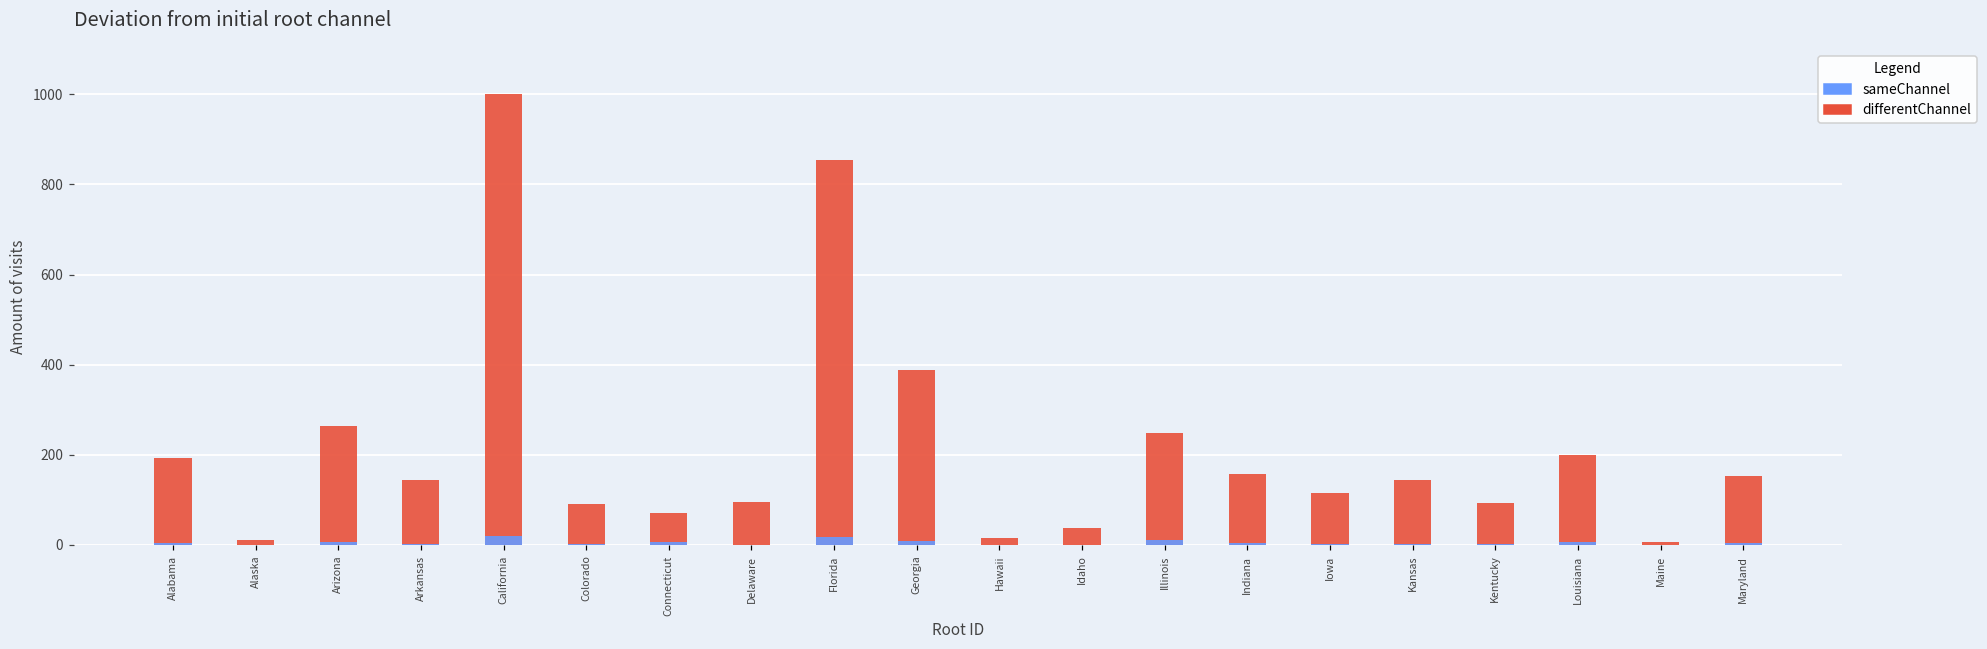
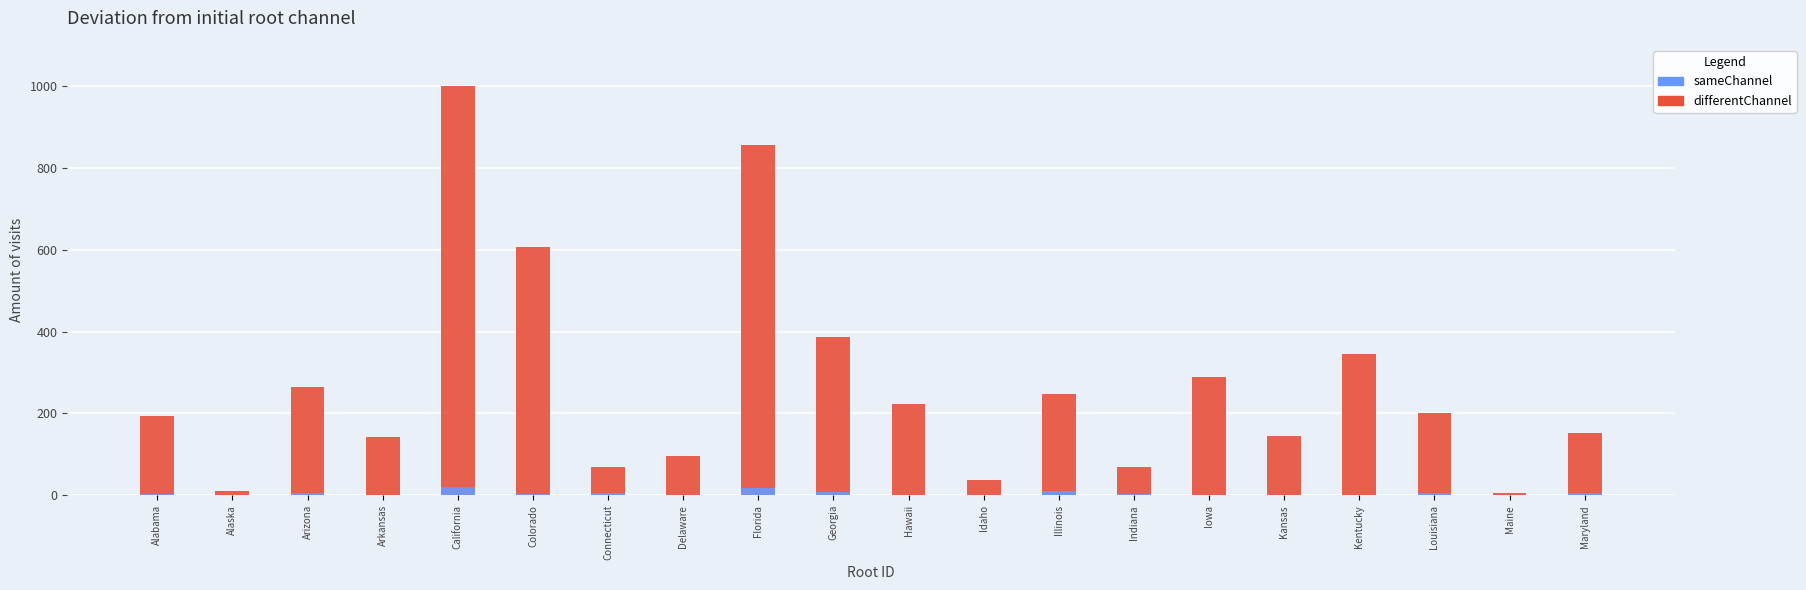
  {
    "differentChannel": {
      "Alabama": 190,
      "Alaska": 10,
      "Arizona": 260,
      "Arkansas": 140,
      "California": 1000,
-     "Colorado": 90,
+     "Colorado": 610,
      "Connecticut": 70,
      "Delaware": 100,
      "Florida": 860,
      "Georgia": 390,
-     "Hawaii": 20,
+     "Hawaii": 220,
      "Idaho": 40,
      "Illinois": 250,
-     "Indiana": 160,
-     "Iowa": 120,
+     "Indiana": 70,
+     "Iowa": 290,
      "Kansas": 140,
-     "Kentucky": 90,
+     "Kentucky": 350,
      "Louisiana": 200,
      "Maine": 10,
      "Maryland": 150
    }
  }
